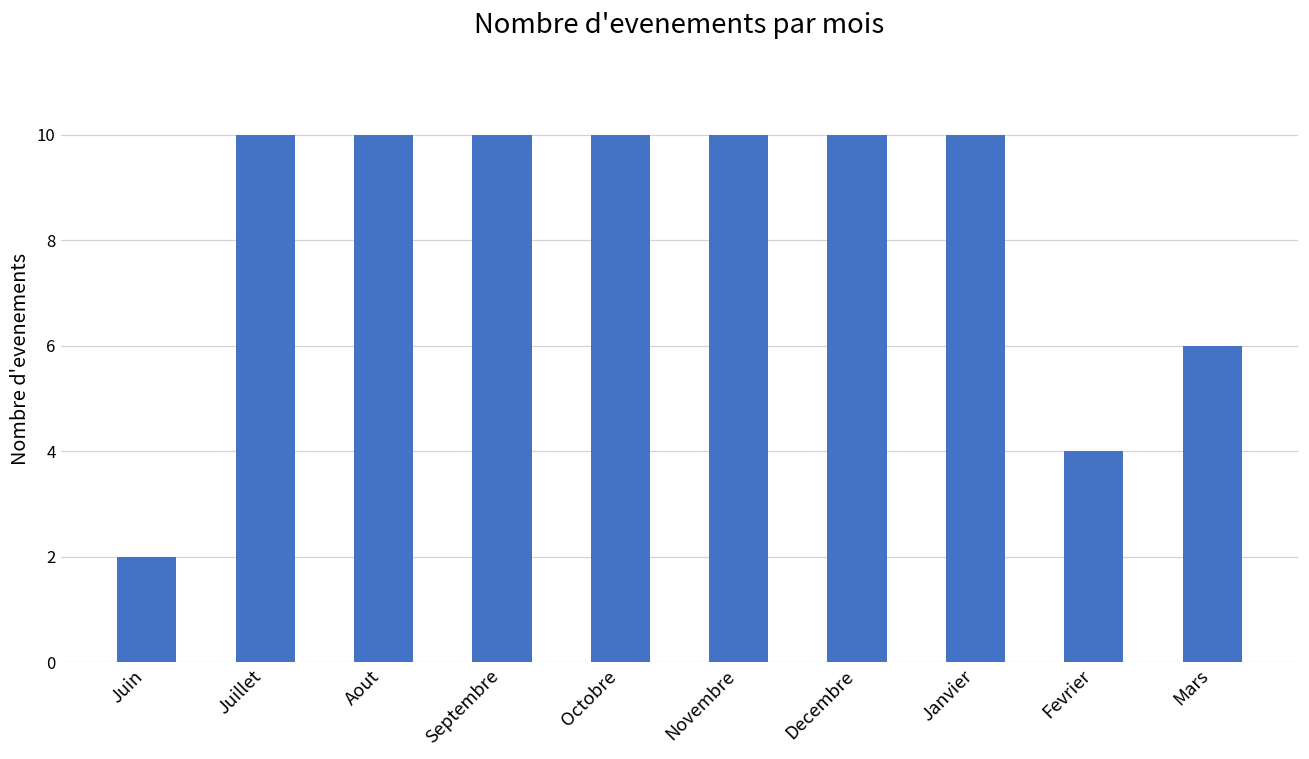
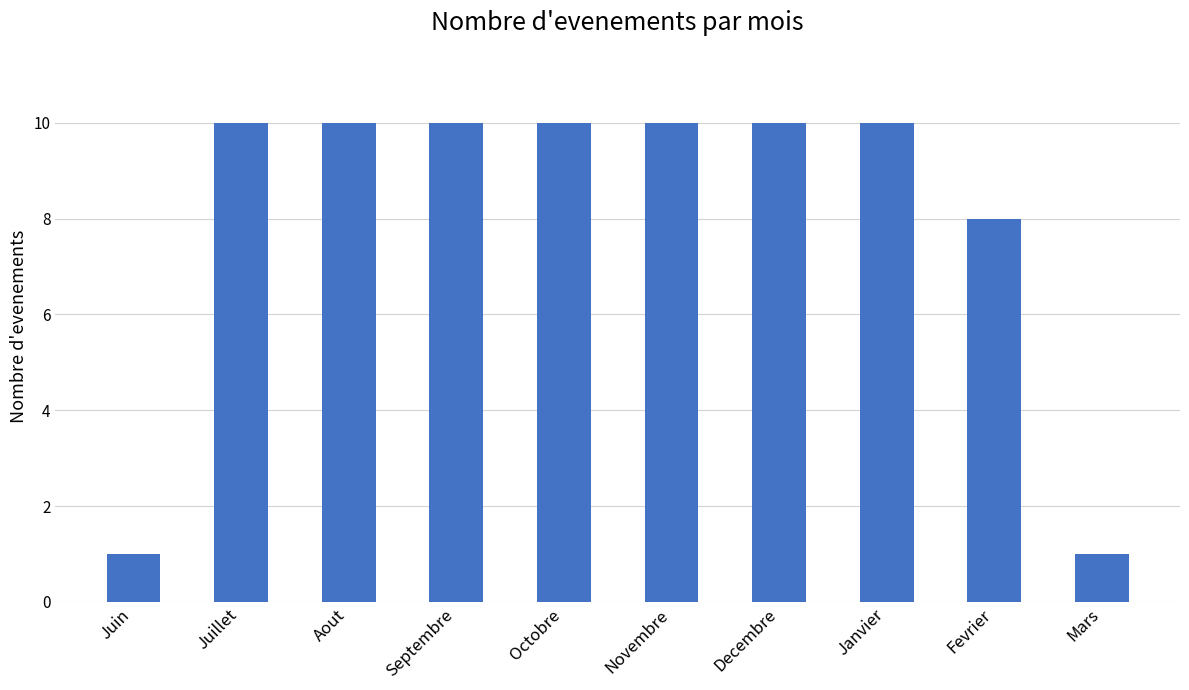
  {
-   "Juin": 2,
+   "Juin": 1,
    "Juillet": 10,
    "Aout": 10,
    "Septembre": 10,
    "Octobre": 10,
    "Novembre": 10,
    "Decembre": 10,
    "Janvier": 10,
-   "Fevrier": 4,
-   "Mars": 6
+   "Fevrier": 8,
+   "Mars": 1
  }
